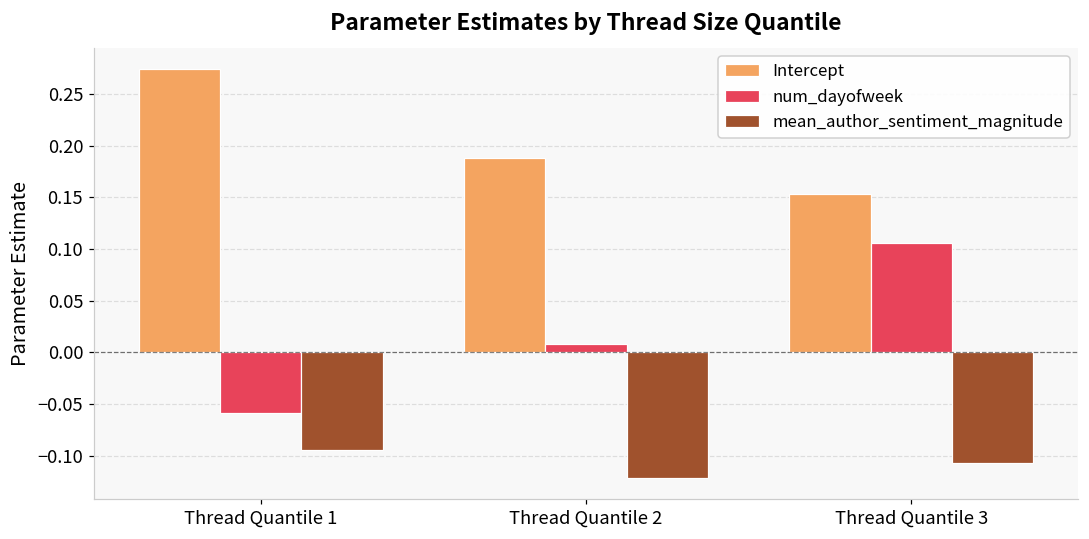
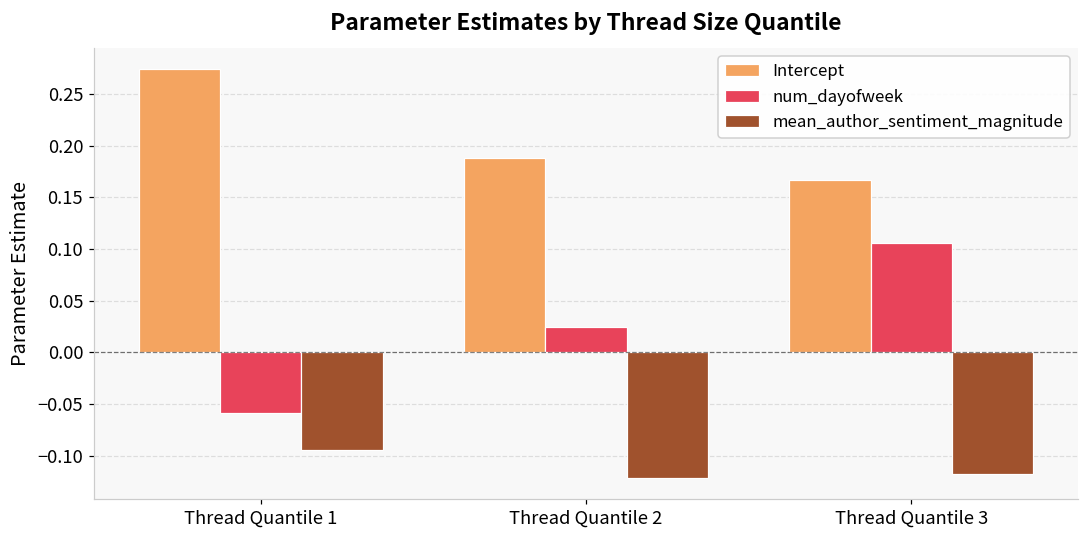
  {
    "Intercept": {
      "Thread Quantile 1": 0.27,
      "Thread Quantile 2": 0.19,
-     "Thread Quantile 3": 0.15
+     "Thread Quantile 3": 0.17
    },
    "num_dayofweek": {
      "Thread Quantile 1": -0.06,
-     "Thread Quantile 2": 0.01,
+     "Thread Quantile 2": 0.02,
      "Thread Quantile 3": 0.11
    },
    "mean_author_sentiment_magnitude": {
      "Thread Quantile 1": -0.09,
      "Thread Quantile 2": -0.12,
-     "Thread Quantile 3": -0.11
+     "Thread Quantile 3": -0.12
    }
  }
